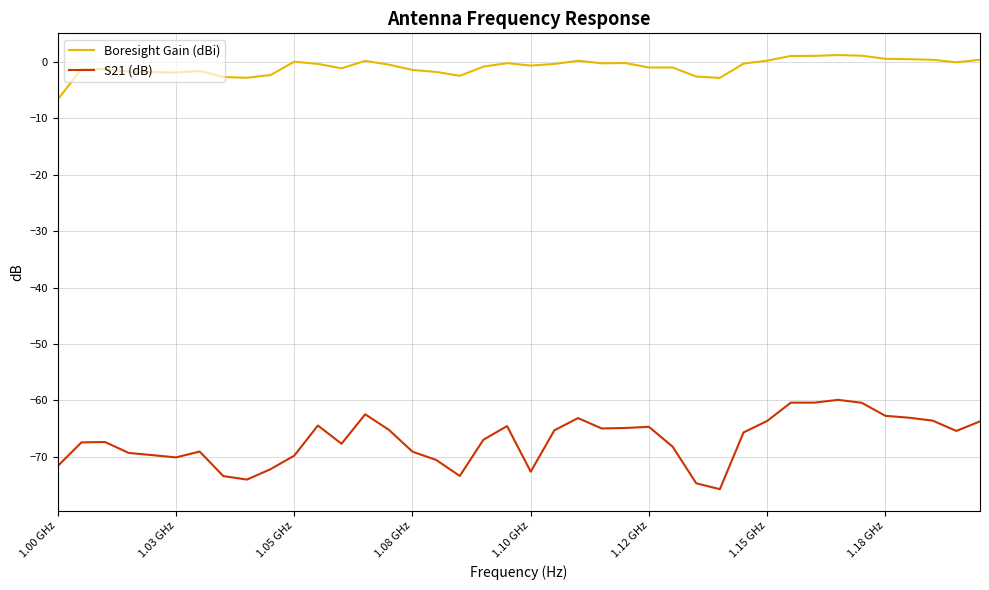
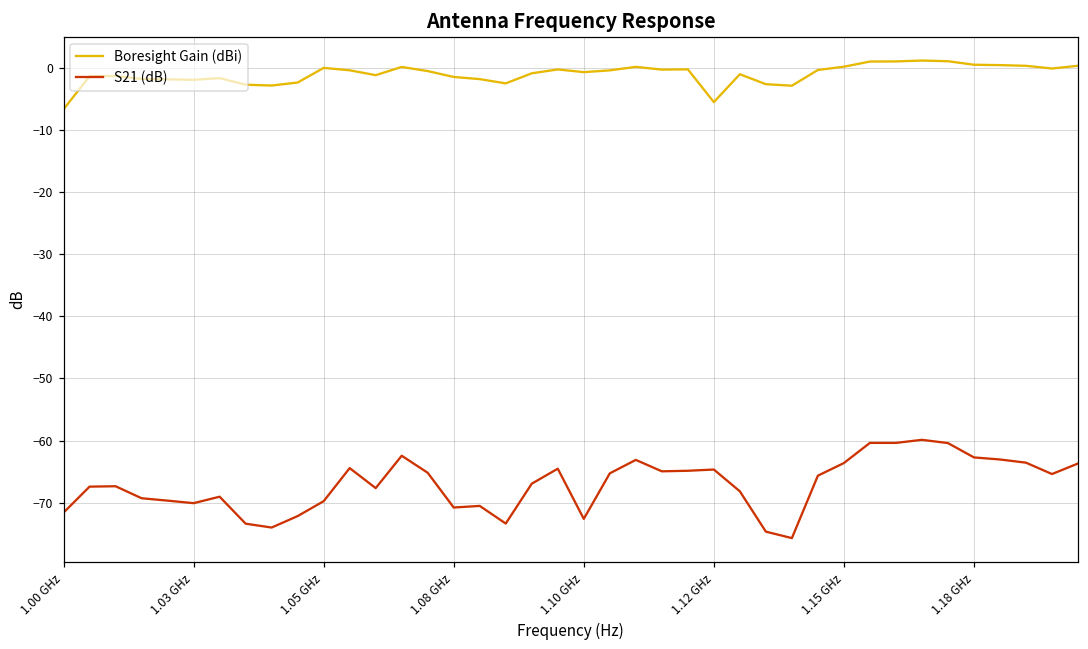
  {
    "Boresight Gain (dBi)": {
      "1.00 GHz": -7,
      "1.05 GHz": 0,
      "1.08 GHz": -1,
      "1.10 GHz": -1,
-     "1.12 GHz": -1,
+     "1.12 GHz": -6,
      "1.15 GHz": 0,
      "1.18 GHz": 0
    },
    "S21 (dB)": {
      "1.00 GHz": -72,
      "1.03 GHz": -70,
      "1.05 GHz": -70,
-     "1.08 GHz": -69,
+     "1.08 GHz": -71,
      "1.10 GHz": -73,
      "1.12 GHz": -65,
      "1.15 GHz": -64,
      "1.18 GHz": -63
    }
  }
